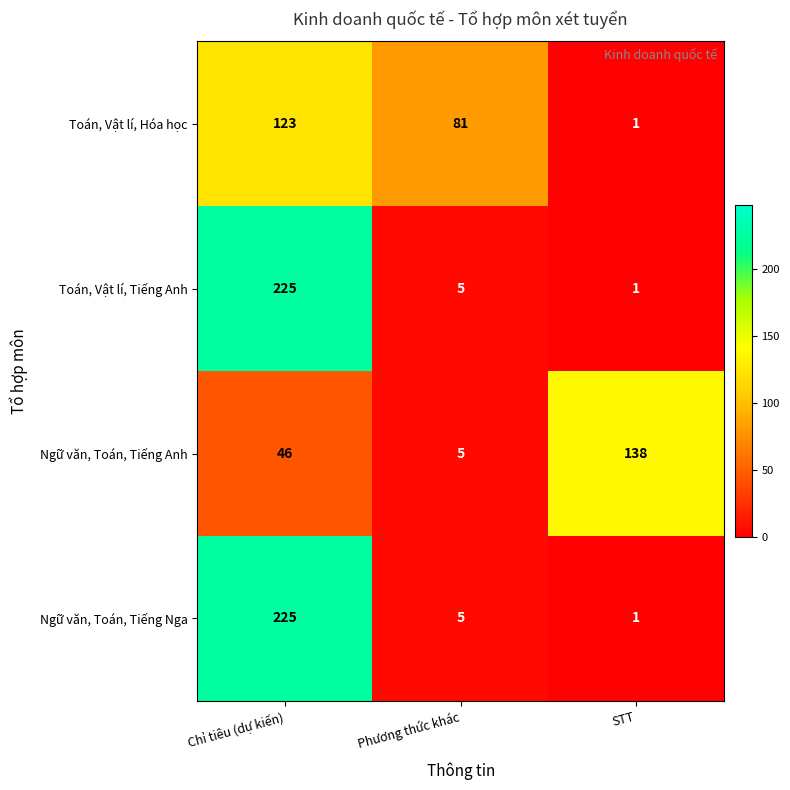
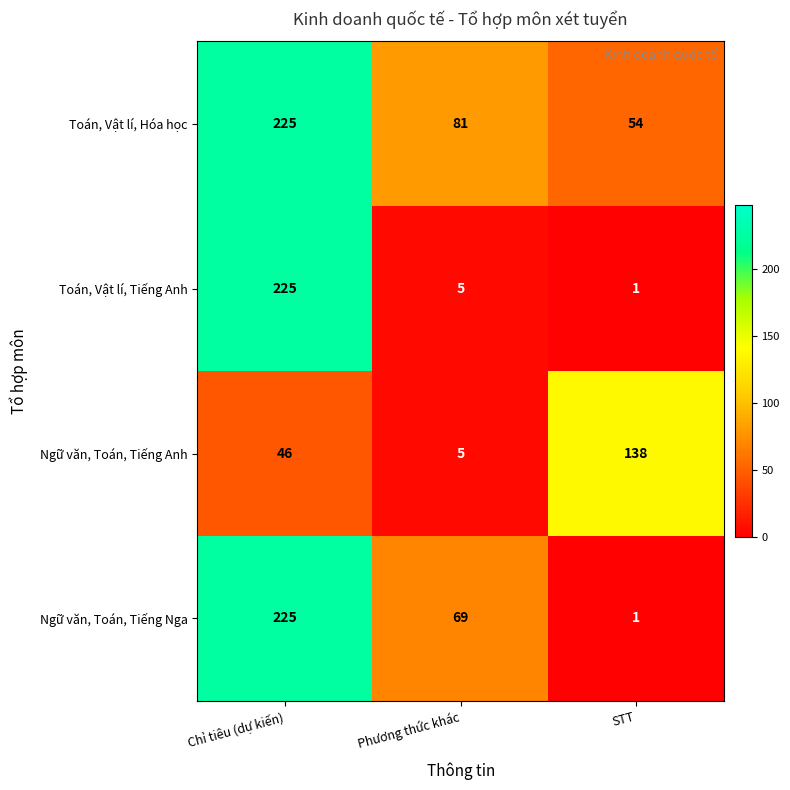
  {
    "Toán, Vật lí, Hóa học": {
-     "Chỉ tiêu (dự kiến)": 123,
+     "Chỉ tiêu (dự kiến)": 225,
      "Phương thức khác": 81,
-     "STT": 1
+     "STT": 54
    },
    "Toán, Vật lí, Tiếng Anh": {
      "Chỉ tiêu (dự kiến)": 225,
      "Phương thức khác": 5,
      "STT": 1
    },
    "Ngữ văn, Toán, Tiếng Anh": {
      "Chỉ tiêu (dự kiến)": 46,
      "Phương thức khác": 5,
      "STT": 138
    },
    "Ngữ văn, Toán, Tiếng Nga": {
      "Chỉ tiêu (dự kiến)": 225,
-     "Phương thức khác": 5,
+     "Phương thức khác": 69,
      "STT": 1
    }
  }
